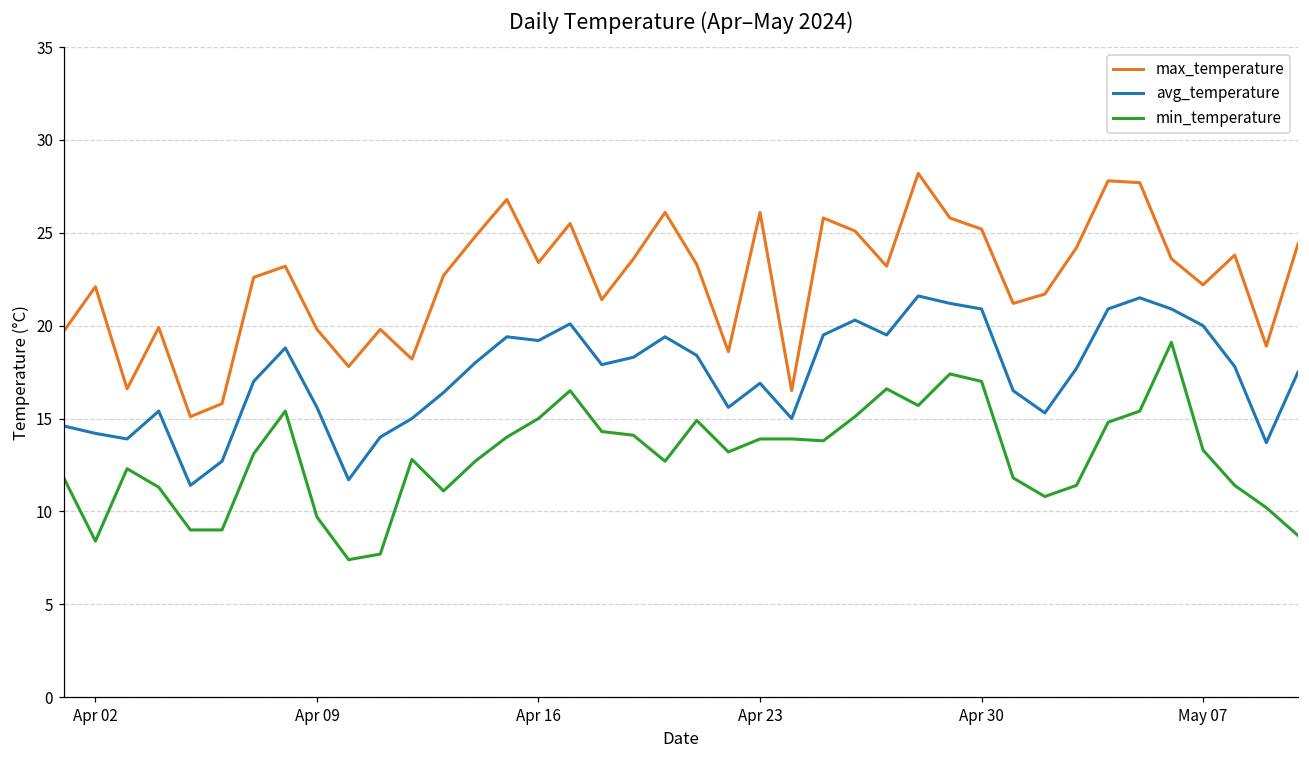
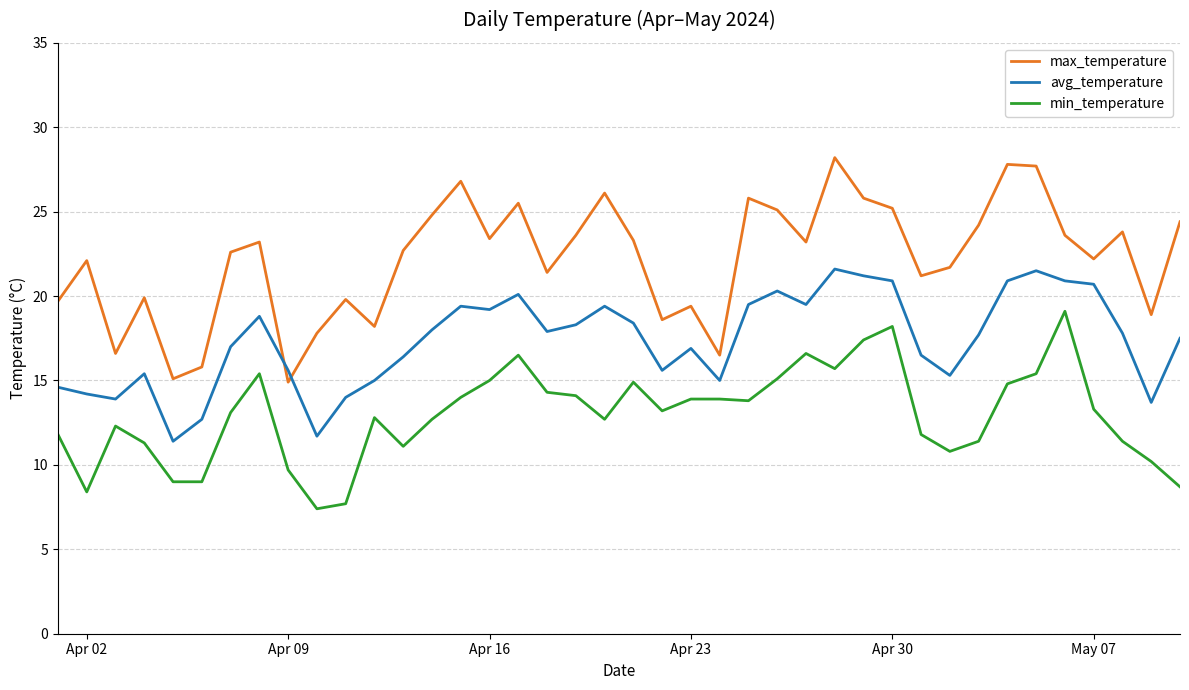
  {
    "max_temperature": {
      "Apr 02": 22.1,
-     "Apr 09": 19.8,
+     "Apr 09": 14.9,
      "Apr 16": 23.4,
-     "Apr 23": 26.1,
+     "Apr 23": 19.4,
      "Apr 30": 25.2,
      "May 07": 22.2
    },
    "avg_temperature": {
      "Apr 02": 14.2,
      "Apr 09": 15.6,
      "Apr 16": 19.2,
      "Apr 23": 16.9,
      "Apr 30": 20.9,
-     "May 07": 20.0
+     "May 07": 20.7
    },
    "min_temperature": {
      "Apr 02": 8.4,
      "Apr 09": 9.7,
      "Apr 16": 15.0,
      "Apr 23": 13.9,
-     "Apr 30": 17.0,
+     "Apr 30": 18.2,
      "May 07": 13.3
    }
  }
